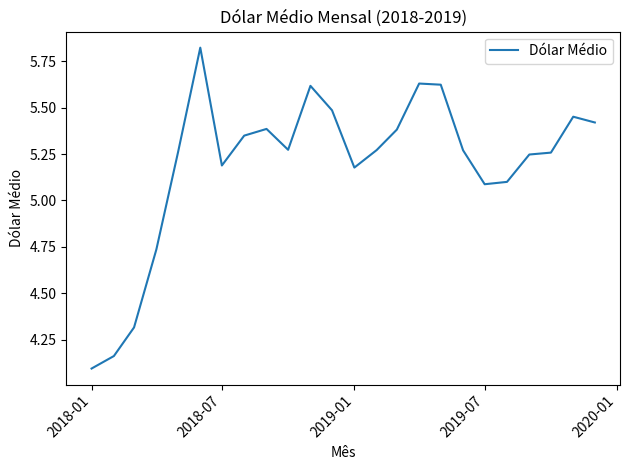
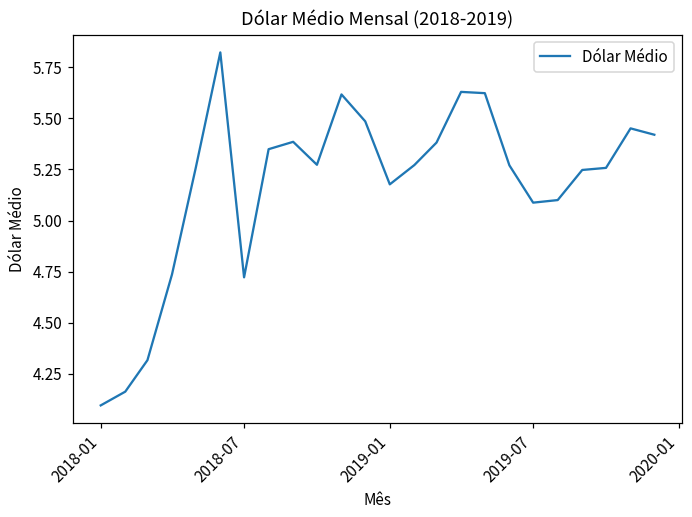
  {
    "2018-01": 4.09,
-   "2018-07": 5.19,
+   "2018-07": 4.72,
    "2019-01": 5.18,
    "2019-07": 5.09
  }
